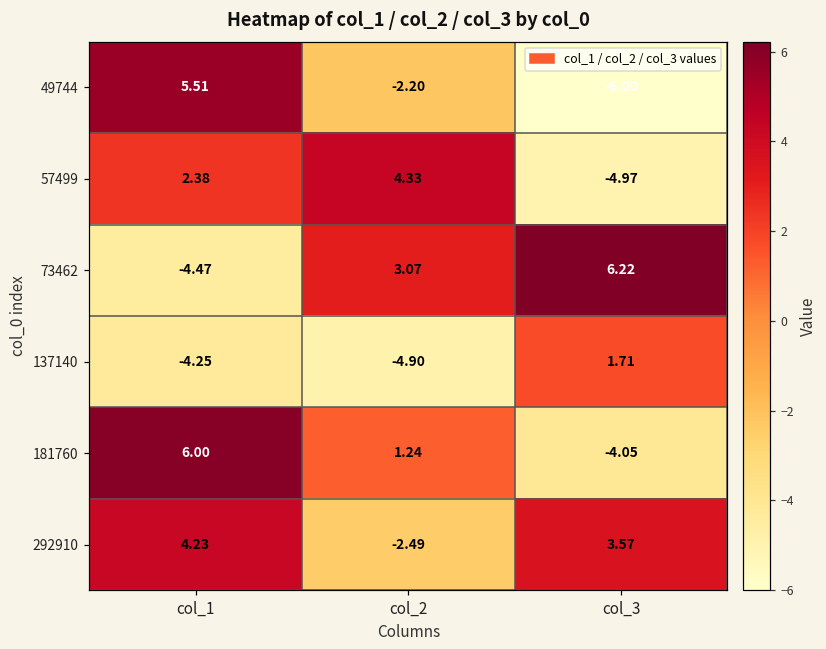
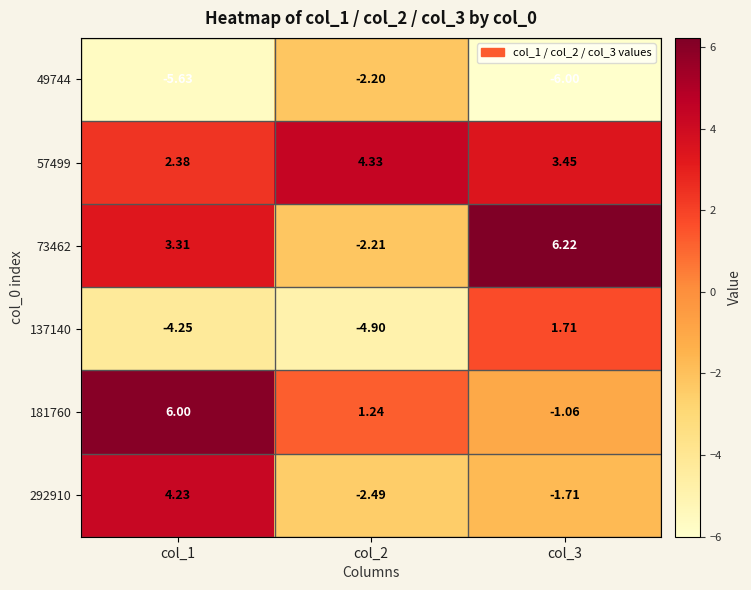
  {
    "49744": {
-     "col_1": 5.51,
+     "col_1": -5.63,
      "col_2": -2.20,
      "col_3": -6.00
    },
    "57499": {
      "col_1": 2.38,
      "col_2": 4.33,
-     "col_3": -4.97
+     "col_3": 3.45
    },
    "73462": {
-     "col_1": -4.47,
-     "col_2": 3.07,
+     "col_1": 3.31,
+     "col_2": -2.21,
      "col_3": 6.22
    },
    "137140": {
      "col_1": -4.25,
      "col_2": -4.90,
      "col_3": 1.71
    },
    "181760": {
      "col_1": 6.00,
      "col_2": 1.24,
-     "col_3": -4.05
+     "col_3": -1.06
    },
    "292910": {
      "col_1": 4.23,
      "col_2": -2.49,
-     "col_3": 3.57
+     "col_3": -1.71
    }
  }
